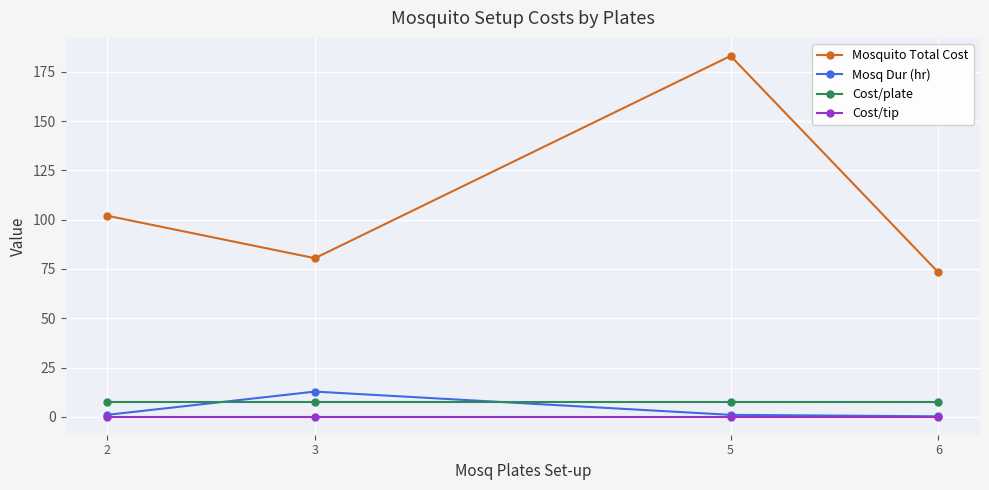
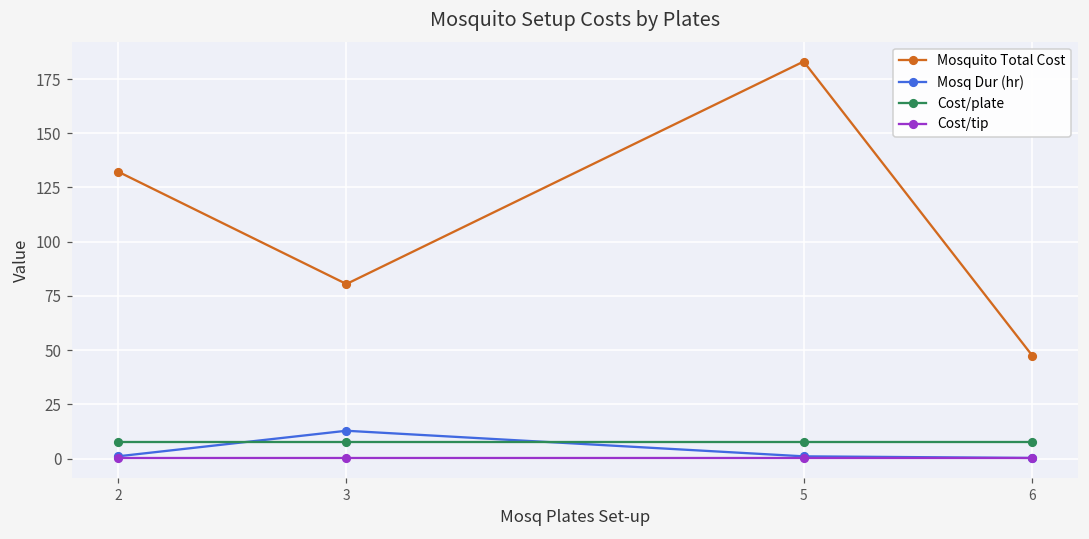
  {
    "Mosquito Total Cost": {
-     "2": 102,
+     "2": 132,
      "3": 80,
      "5": 183,
-     "6": 73
+     "6": 47
    },
    "Mosq Dur (hr)": {
      "3": 13
    },
    "Cost/plate": {
      "2": 8,
      "3": 8,
      "5": 8,
      "6": 8
    },
    "Cost/tip": {
      "3": 0
    }
  }
